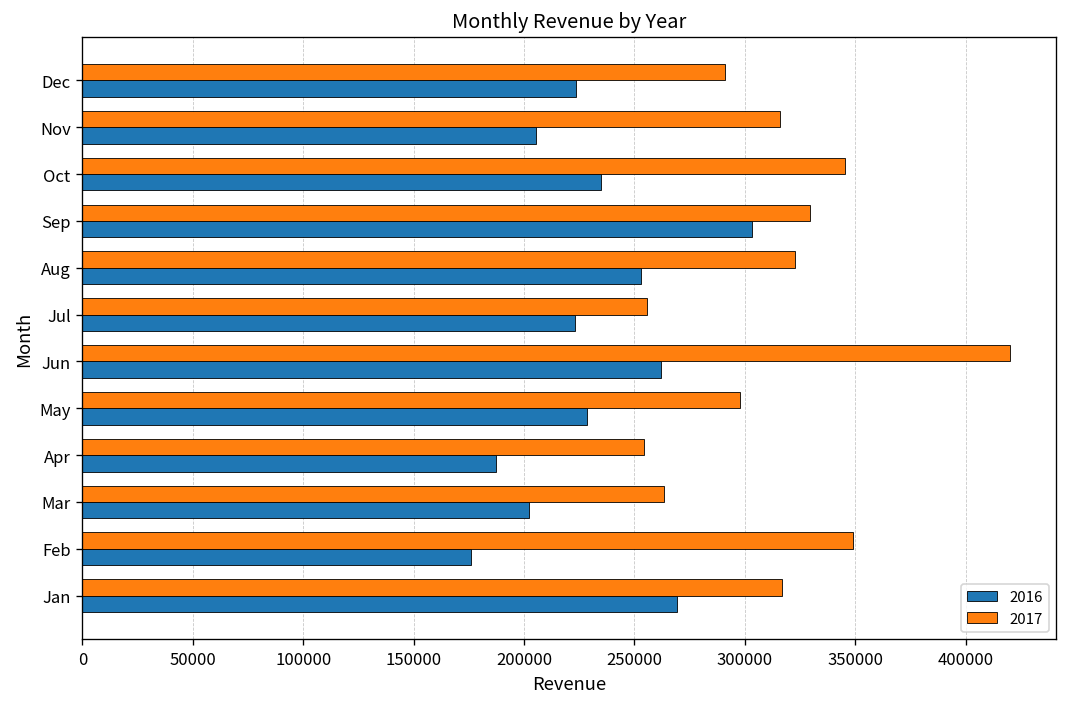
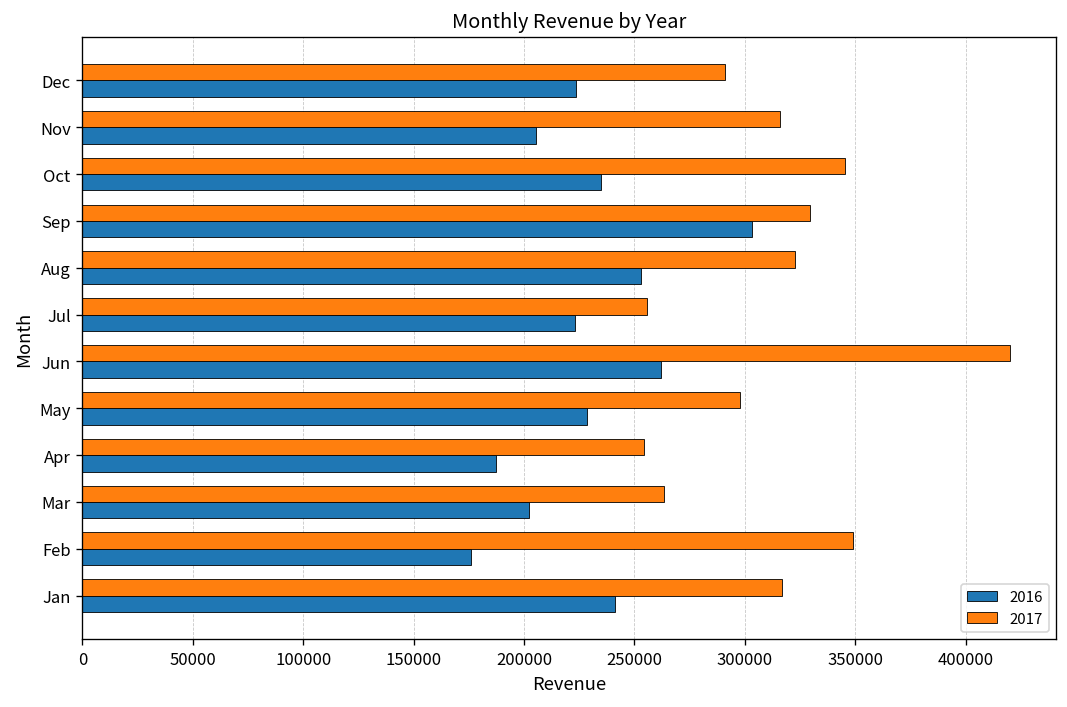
  {
    "2016": {
      "Dec": 224000,
      "Nov": 205000,
      "Oct": 235000,
      "Sep": 303000,
      "Aug": 253000,
      "Jul": 223000,
      "Jun": 262000,
      "May": 229000,
      "Apr": 187000,
      "Mar": 202000,
      "Feb": 176000,
-     "Jan": 269000
+     "Jan": 241000
    },
    "2017": {
      "Dec": 291000,
      "Nov": 316000,
      "Oct": 345000,
      "Sep": 329000,
      "Aug": 323000,
      "Jul": 256000,
      "Jun": 420000,
      "May": 298000,
      "Apr": 254000,
      "Mar": 264000,
      "Feb": 349000,
      "Jan": 317000
    }
  }
